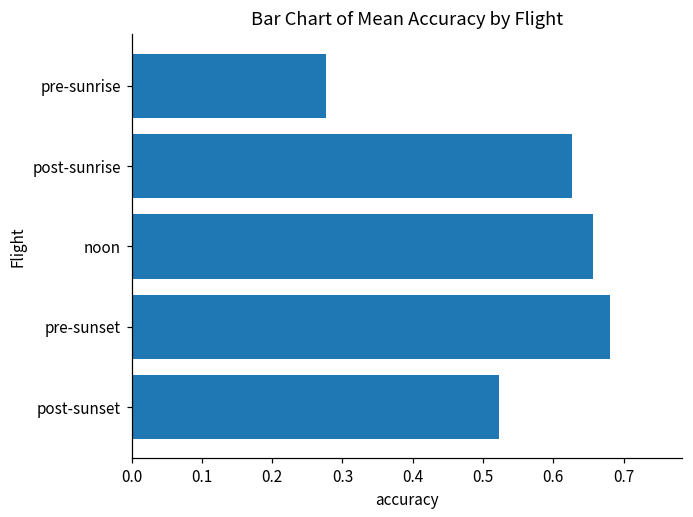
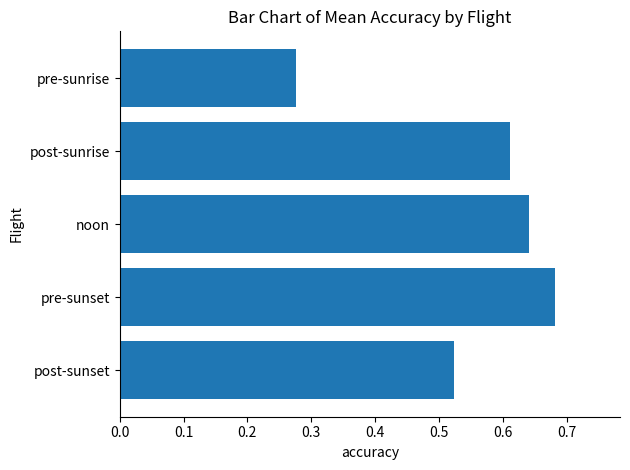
  {
    "pre-sunrise": 0.28,
-   "post-sunrise": 0.63,
-   "noon": 0.66,
+   "post-sunrise": 0.61,
+   "noon": 0.64,
    "pre-sunset": 0.68,
    "post-sunset": 0.52
  }
